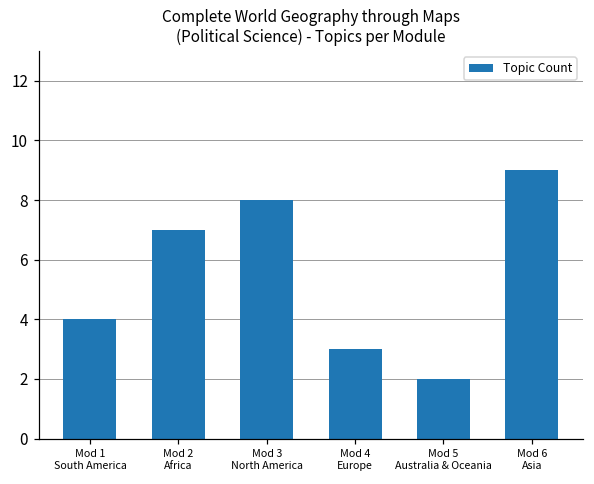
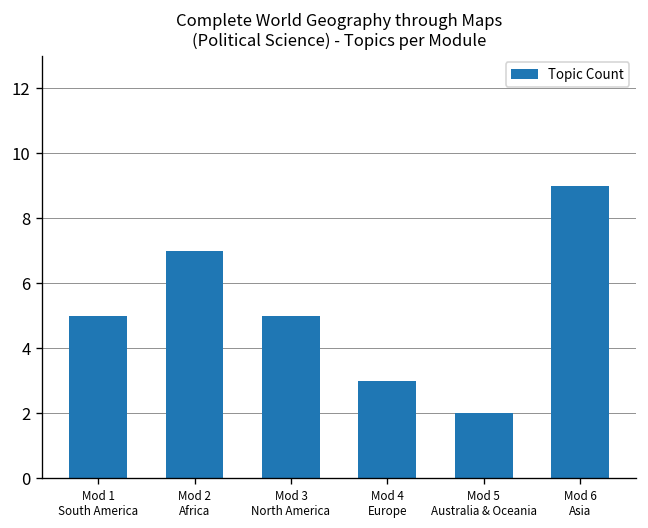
  {
-   "Mod 1 South America": 4,
+   "Mod 1 South America": 5,
    "Mod 2 Africa": 7,
-   "Mod 3 North America": 8,
+   "Mod 3 North America": 5,
    "Mod 4 Europe": 3,
    "Mod 5 Australia & Oceania": 2,
    "Mod 6 Asia": 9
  }
